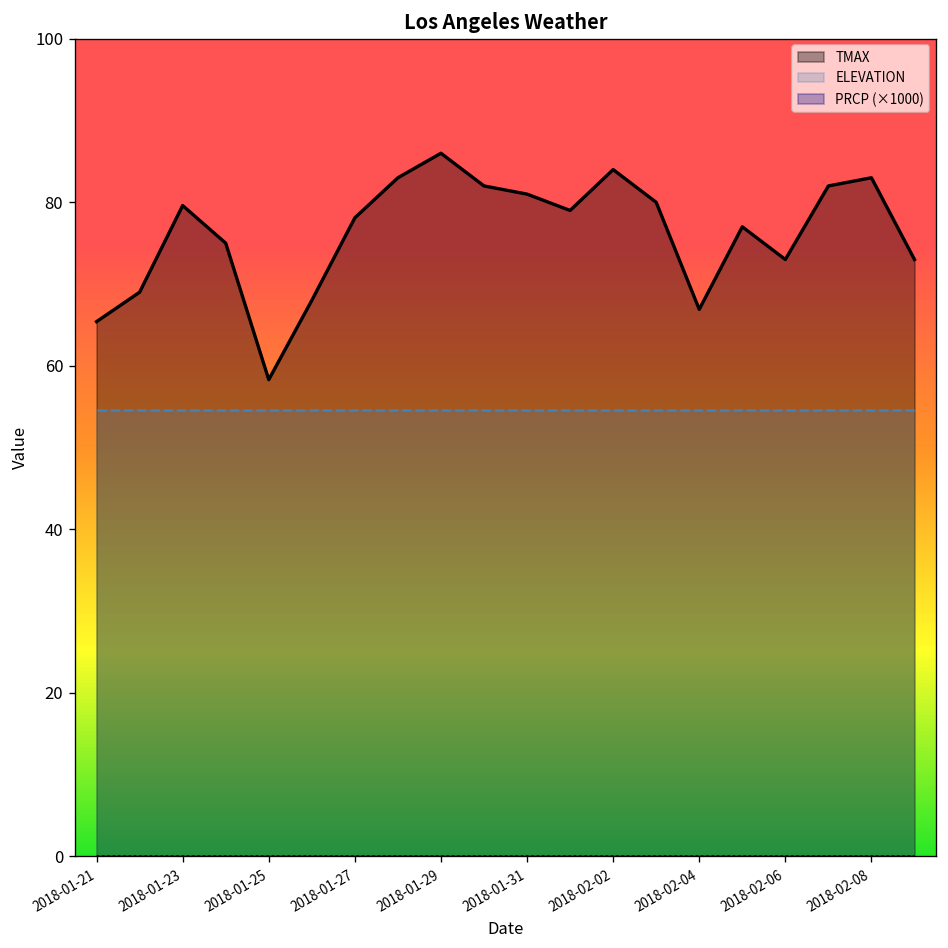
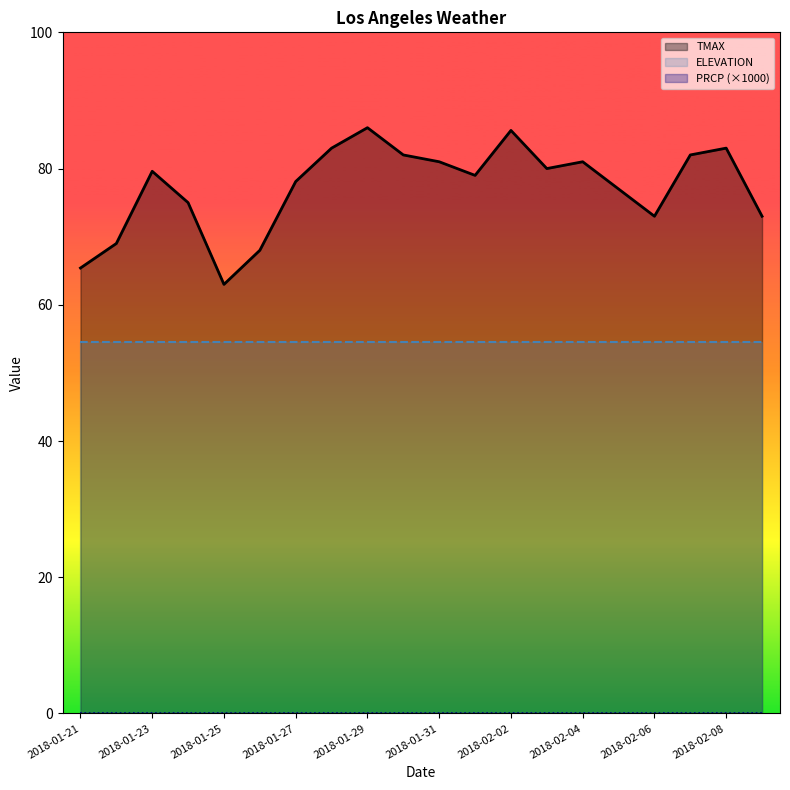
  {
    "TMAX": {
      "2018-01-21": 65,
      "2018-01-23": 80,
-     "2018-01-25": 58,
+     "2018-01-25": 63,
      "2018-01-27": 78,
      "2018-01-29": 86,
      "2018-01-31": 81,
-     "2018-02-02": 84,
-     "2018-02-04": 67,
+     "2018-02-02": 86,
+     "2018-02-04": 81,
      "2018-02-06": 73,
      "2018-02-08": 83
    },
    "ELEVATION": {
      "2018-01-21": 55,
      "2018-01-23": 55,
      "2018-01-25": 55,
      "2018-01-27": 55,
      "2018-01-29": 55,
      "2018-01-31": 55,
      "2018-02-02": 55,
      "2018-02-04": 55,
      "2018-02-06": 55,
      "2018-02-08": 55
    },
    "PRCP (×1000)": {
      "2018-01-21": 0,
      "2018-01-23": 0,
      "2018-01-25": 0,
      "2018-01-27": 0,
      "2018-01-29": 0,
      "2018-01-31": 0,
      "2018-02-02": 0,
      "2018-02-04": 0,
      "2018-02-06": 0,
      "2018-02-08": 0
    }
  }
